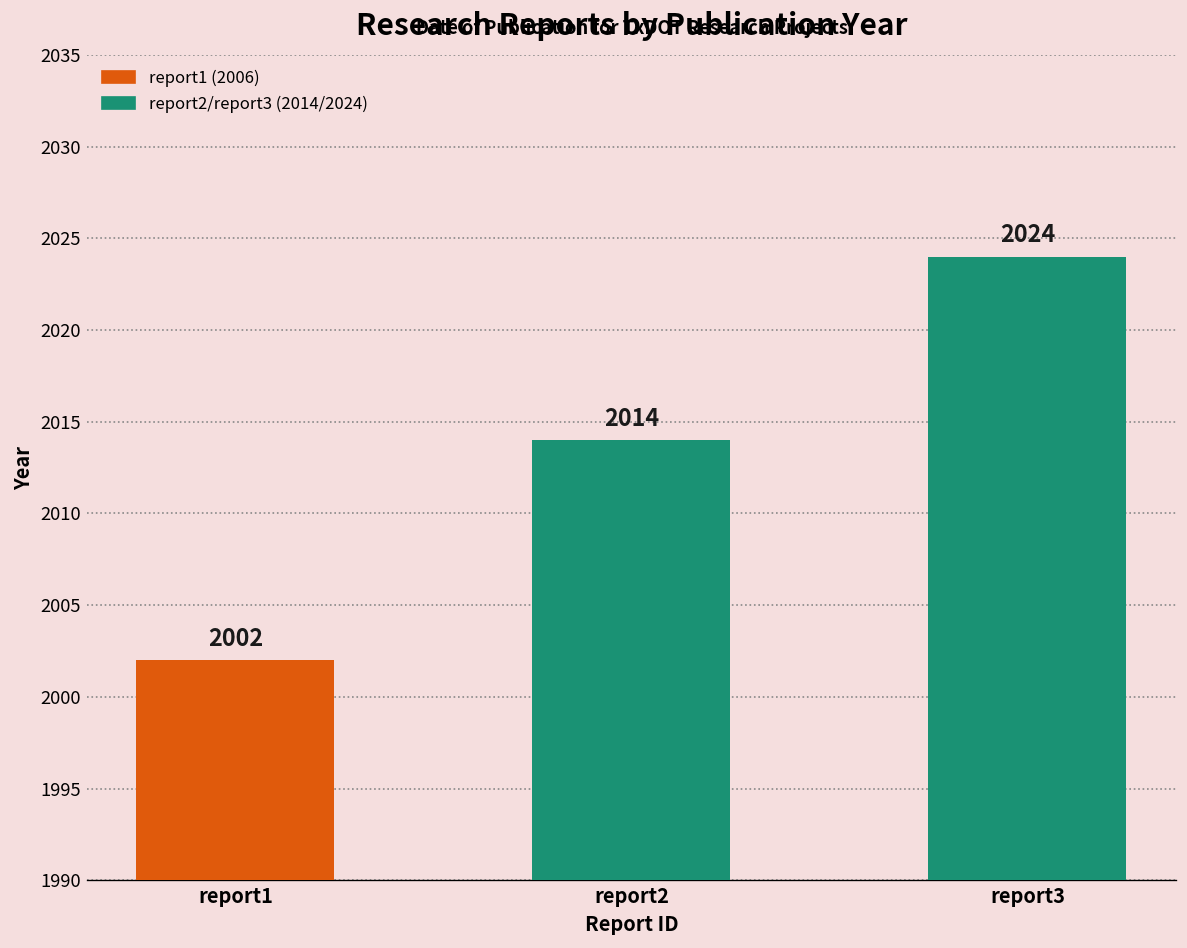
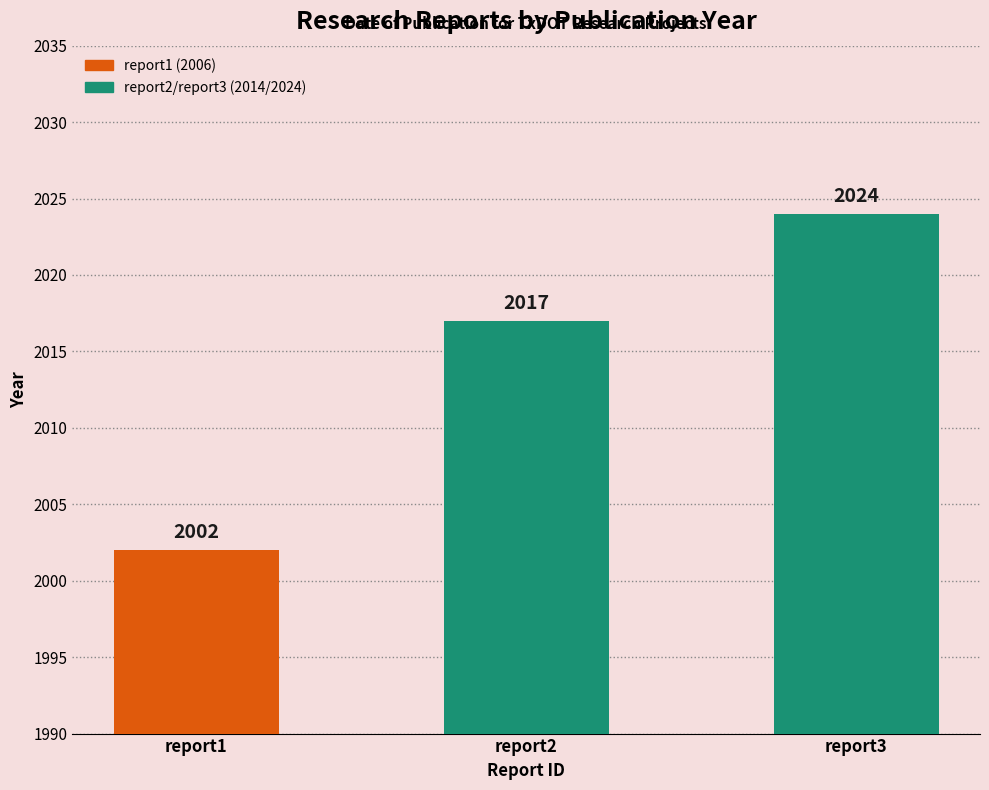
  {
    "report1": 2002,
-   "report2": 2014,
+   "report2": 2017,
    "report3": 2024
  }
